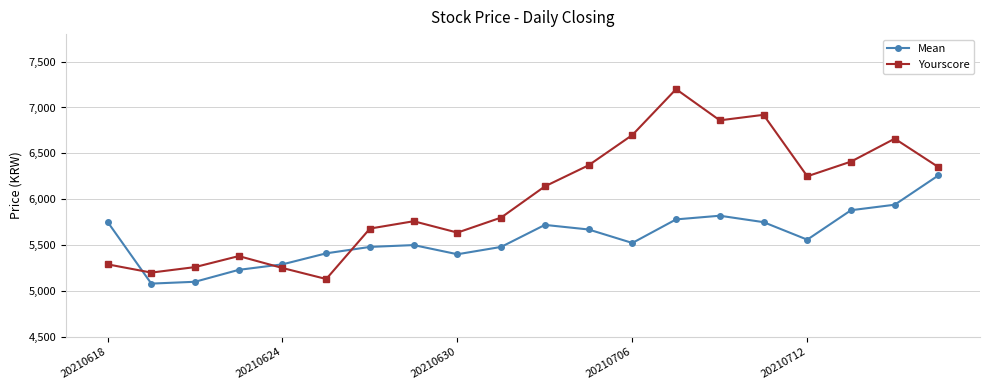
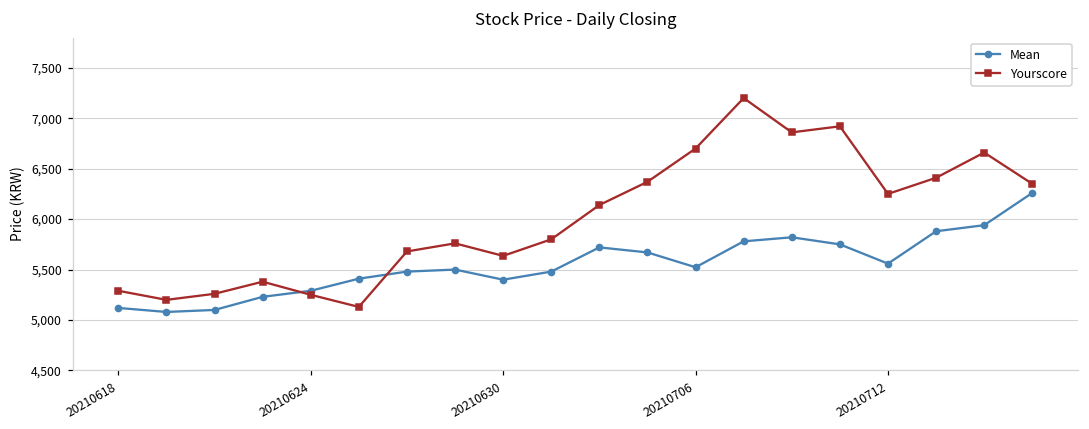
  {
    "Mean": {
-     "20210618": "5,800",
+     "20210618": "5,100",
      "20210624": "5,300",
      "20210630": "5,400",
      "20210706": "5,500",
      "20210712": "5,600"
    },
    "Yourscore": {
      "20210618": "5,300",
      "20210624": "5,300",
      "20210630": "5,600",
      "20210706": "6,700",
      "20210712": "6,300"
    }
  }
